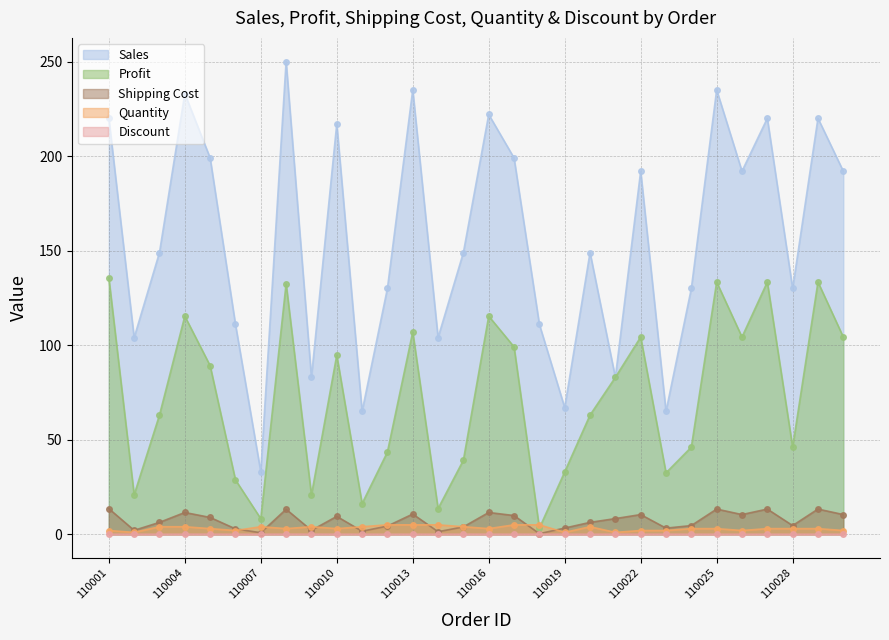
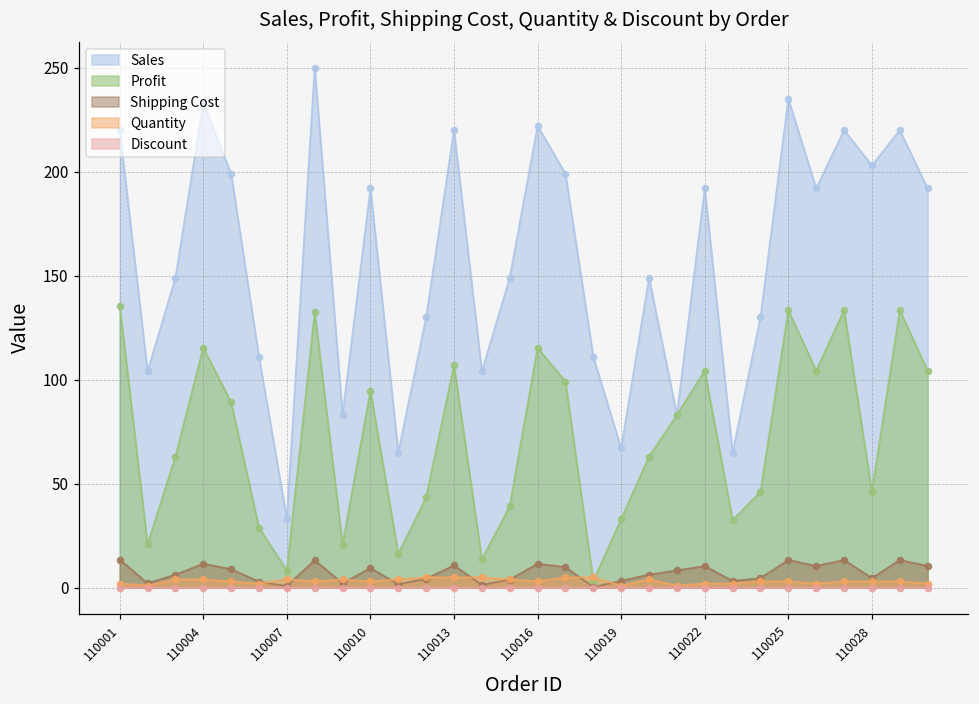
  {
    "Sales": {
      "110007": 33,
-     "110010": 217,
-     "110013": 235,
+     "110010": 192,
+     "110013": 220,
      "110016": 222,
      "110019": 67,
      "110022": 192,
      "110025": 235,
-     "110028": 130
+     "110028": 203
    }
  }
